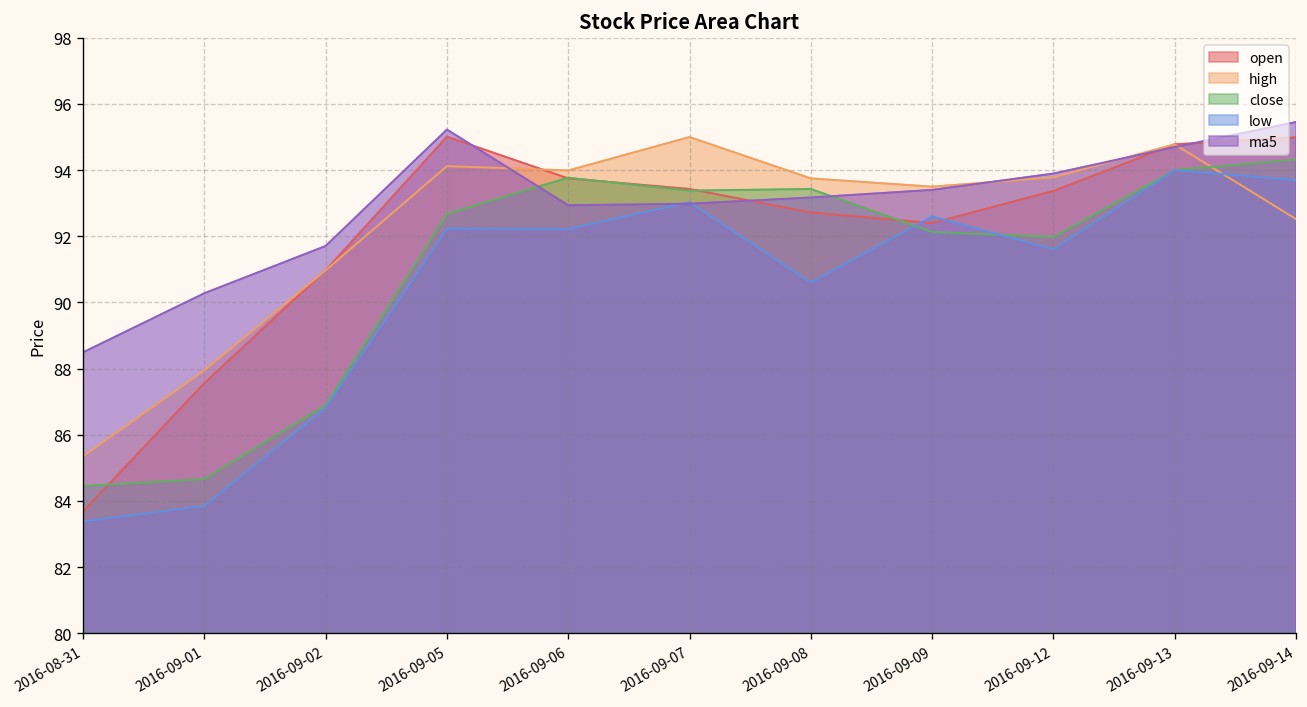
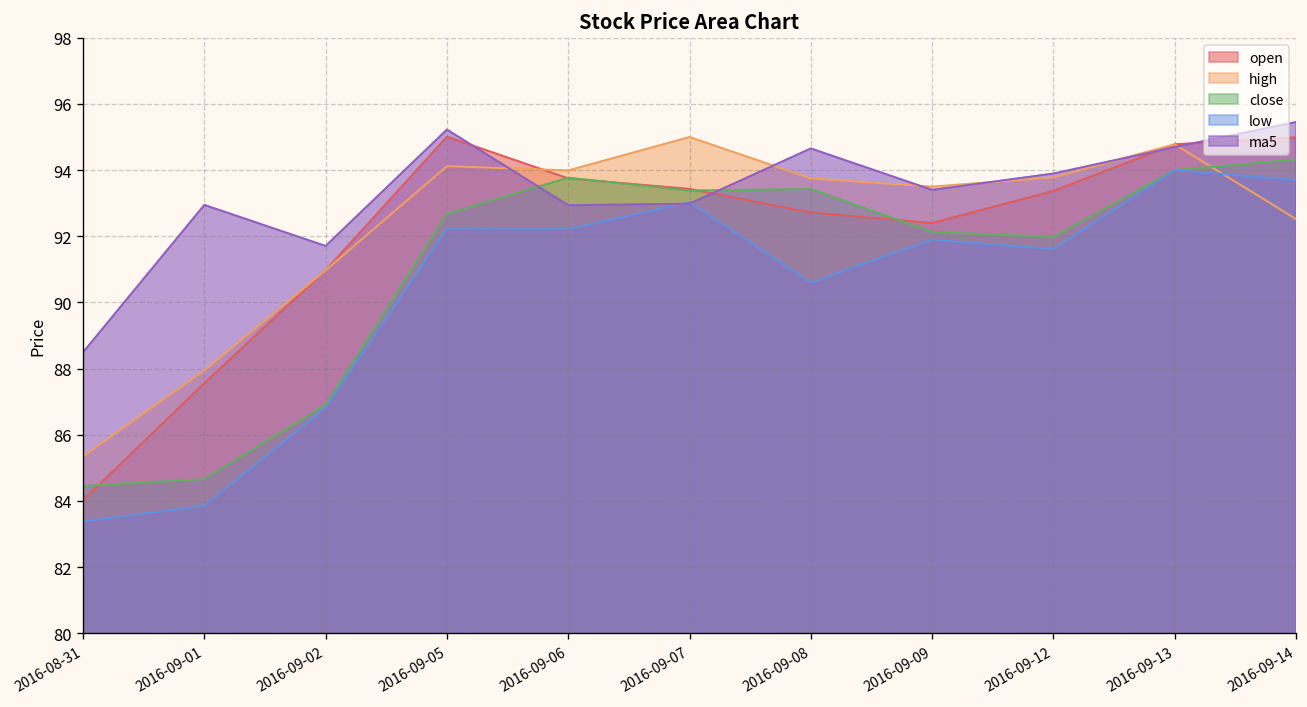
  {
    "open": {
-     "2016-08-31": 83.7,
+     "2016-08-31": 84.0,
      "2016-09-01": 87.6,
      "2016-09-05": 95.0,
      "2016-09-08": 92.7,
      "2016-09-09": 92.4,
      "2016-09-12": 93.4,
      "2016-09-14": 95.0
    },
    "high": {
      "2016-08-31": 85.4,
      "2016-09-01": 88.0,
      "2016-09-05": 94.1,
      "2016-09-06": 94.0,
      "2016-09-07": 95.0,
      "2016-09-08": 93.8,
      "2016-09-09": 93.5,
      "2016-09-12": 93.8,
      "2016-09-14": 92.5
    },
    "close": {
      "2016-08-31": 84.5,
      "2016-09-01": 84.7,
      "2016-09-05": 92.7,
      "2016-09-08": 93.4,
      "2016-09-09": 92.1,
      "2016-09-12": 92.0,
      "2016-09-14": 94.3
    },
    "low": {
      "2016-08-31": 83.4,
      "2016-09-01": 83.9,
      "2016-09-05": 92.2,
      "2016-09-06": 92.2,
      "2016-09-08": 90.6,
-     "2016-09-09": 92.6,
+     "2016-09-09": 91.9,
      "2016-09-12": 91.6,
      "2016-09-14": 93.7
    },
    "ma5": {
      "2016-08-31": 88.5,
-     "2016-09-01": 90.3,
+     "2016-09-01": 92.9,
      "2016-09-02": 91.7,
      "2016-09-05": 95.2,
      "2016-09-06": 92.9,
-     "2016-09-08": 93.2,
+     "2016-09-08": 94.7,
      "2016-09-09": 93.4,
      "2016-09-12": 93.9,
      "2016-09-14": 95.5
    }
  }
